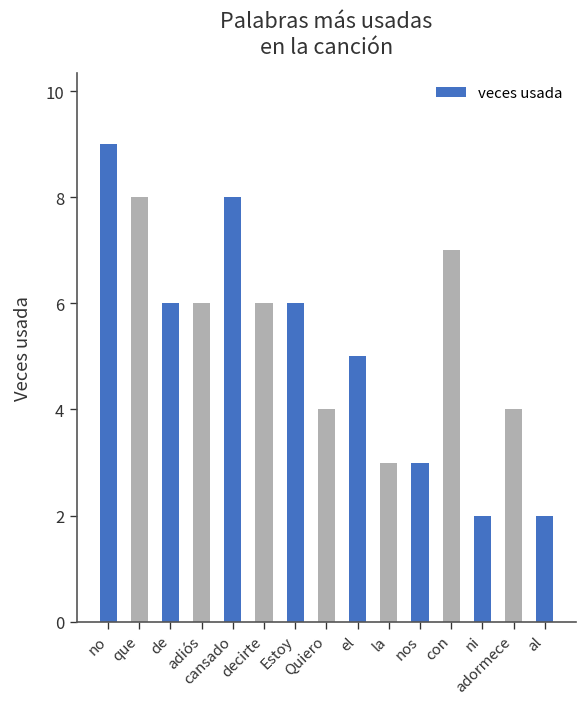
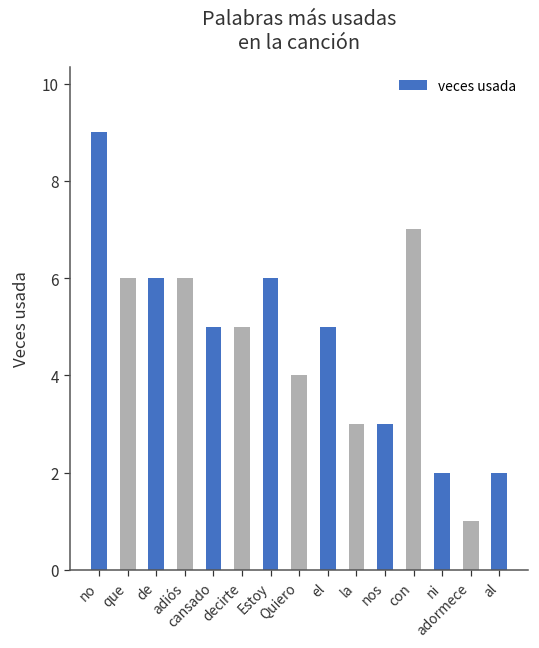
  {
    "no": 9,
-   "que": 8,
+   "que": 6,
    "de": 6,
    "adiós": 6,
-   "cansado": 8,
-   "decirte": 6,
+   "cansado": 5,
+   "decirte": 5,
    "Estoy": 6,
    "Quiero": 4,
    "el": 5,
    "la": 3,
    "nos": 3,
    "con": 7,
    "ni": 2,
-   "adormece": 4,
+   "adormece": 1,
    "al": 2
  }
